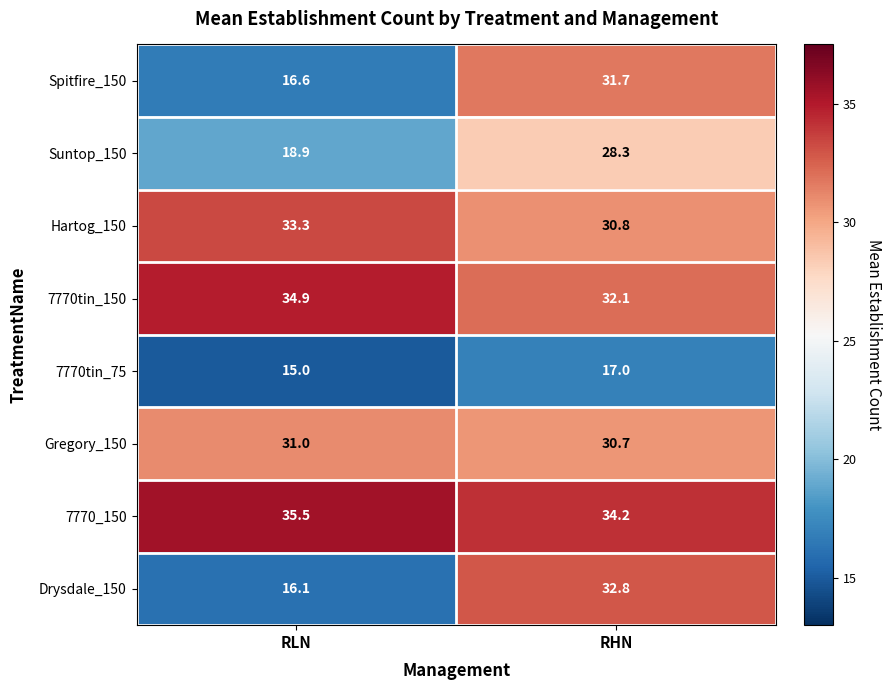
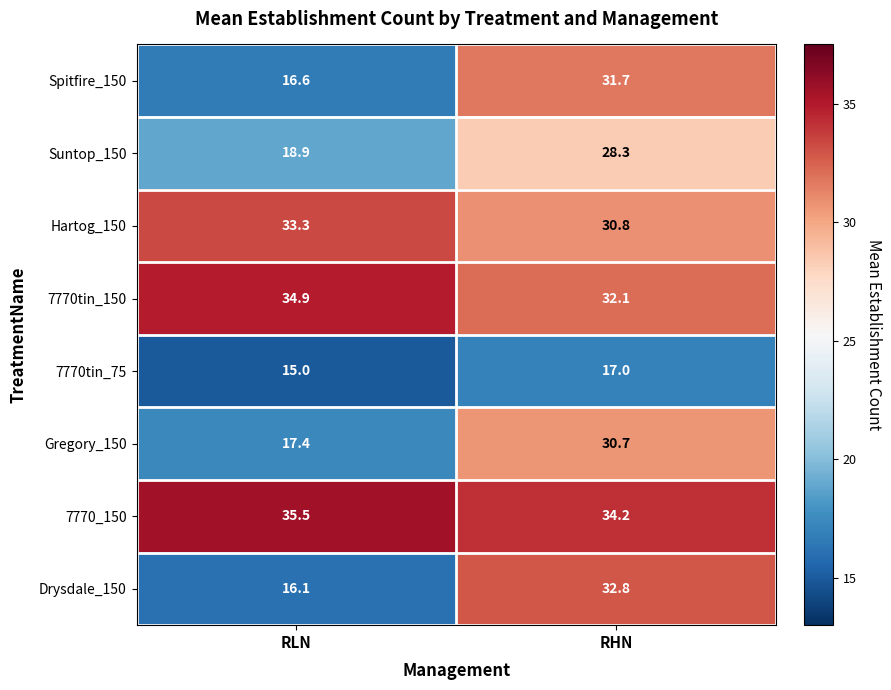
  {
    "Spitfire_150": {
      "RLN": 16.6,
      "RHN": 31.7
    },
    "Suntop_150": {
      "RLN": 18.9,
      "RHN": 28.3
    },
    "Hartog_150": {
      "RLN": 33.3,
      "RHN": 30.8
    },
    "7770tin_150": {
      "RLN": 34.9,
      "RHN": 32.1
    },
    "7770tin_75": {
      "RLN": 15.0,
      "RHN": 17.0
    },
    "Gregory_150": {
-     "RLN": 31.0,
+     "RLN": 17.4,
      "RHN": 30.7
    },
    "7770_150": {
      "RLN": 35.5,
      "RHN": 34.2
    },
    "Drysdale_150": {
      "RLN": 16.1,
      "RHN": 32.8
    }
  }
